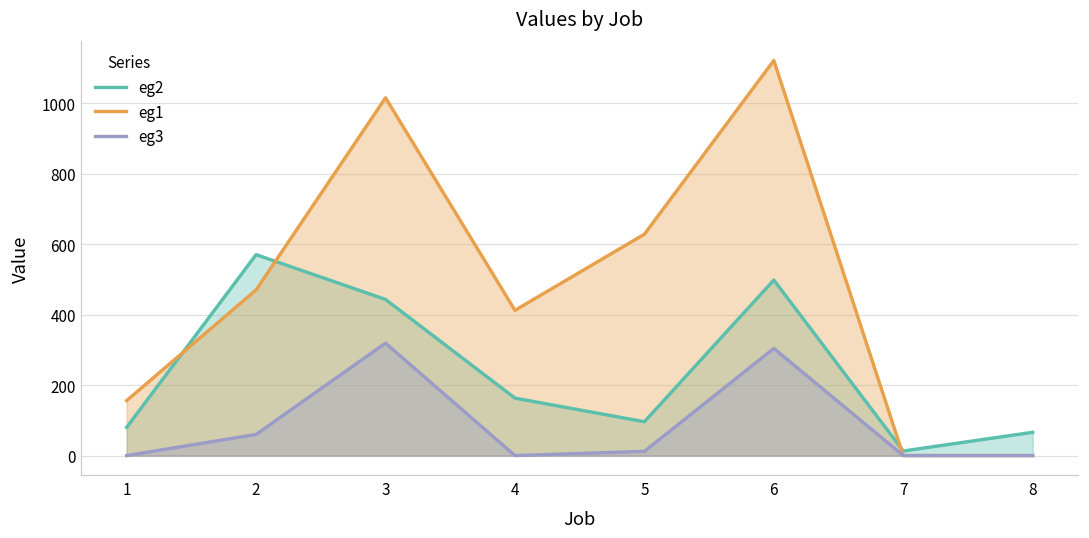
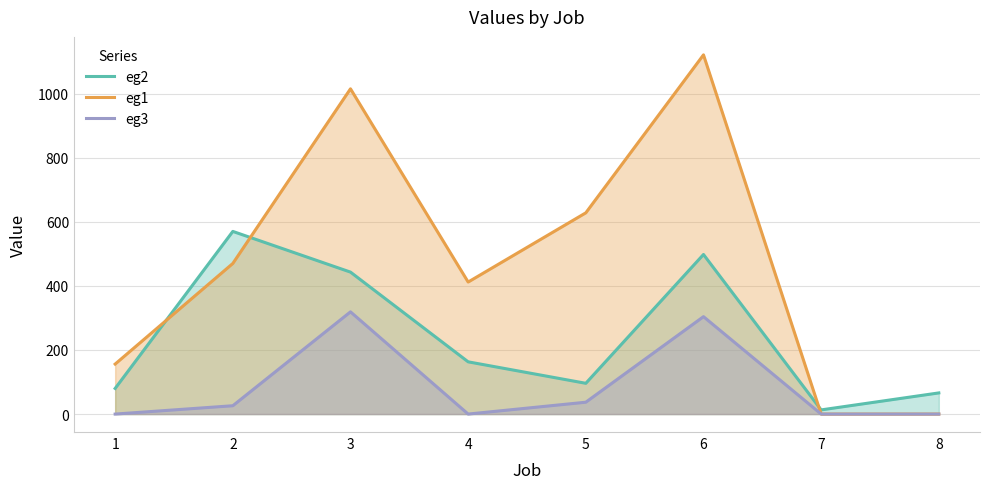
  {
    "eg2": {
      "1": 80,
      "2": 570,
      "3": 440,
      "4": 160,
      "5": 100,
      "6": 500,
      "7": 10,
      "8": 70
    },
    "eg1": {
      "1": 160,
      "2": 470,
      "3": 1020,
      "4": 410,
      "5": 630,
      "6": 1120
    },
    "eg3": {
      "1": 0,
-     "2": 60,
+     "2": 30,
      "3": 320,
      "4": 0,
-     "5": 10,
+     "5": 40,
      "6": 300
    }
  }
